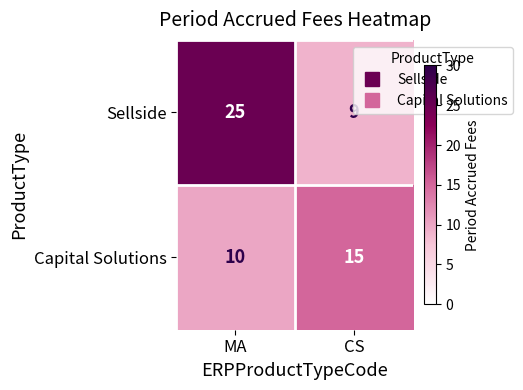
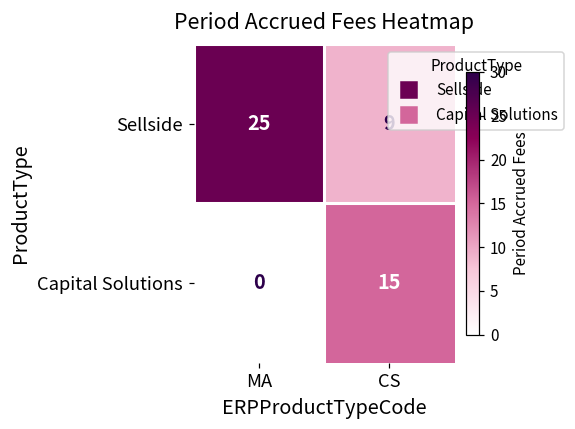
  {
    "Sellside": {
      "MA": 25
    },
    "Capital Solutions": {
-     "MA": 10,
+     "MA": 0,
      "CS": 15
    }
  }
